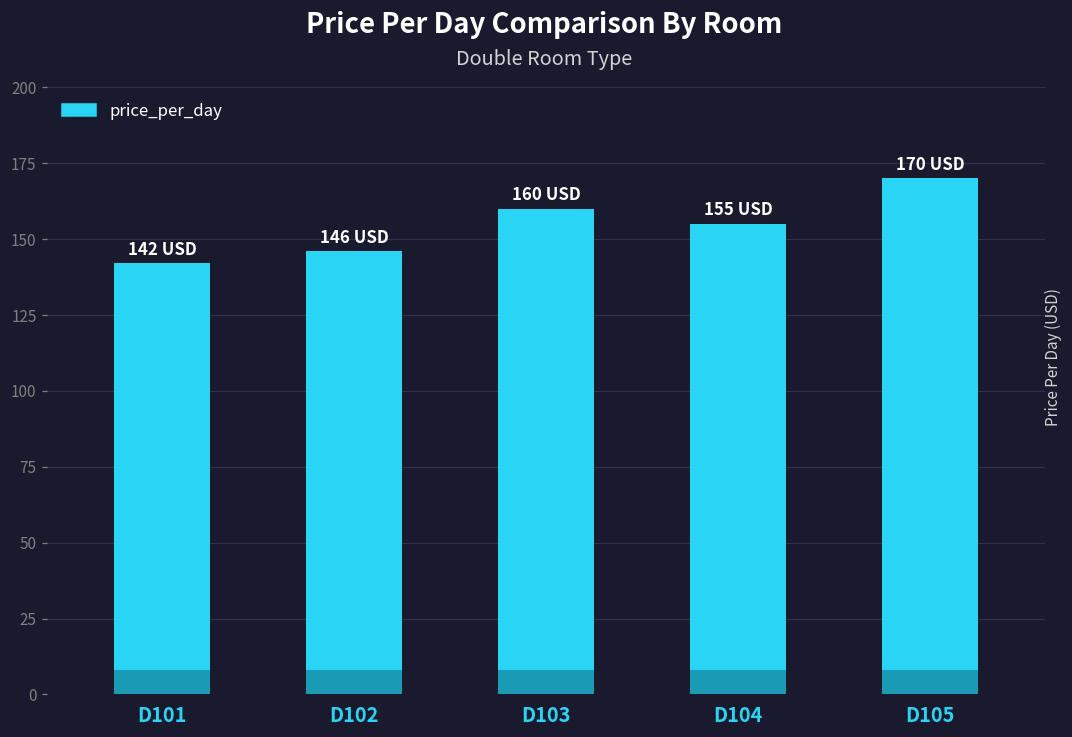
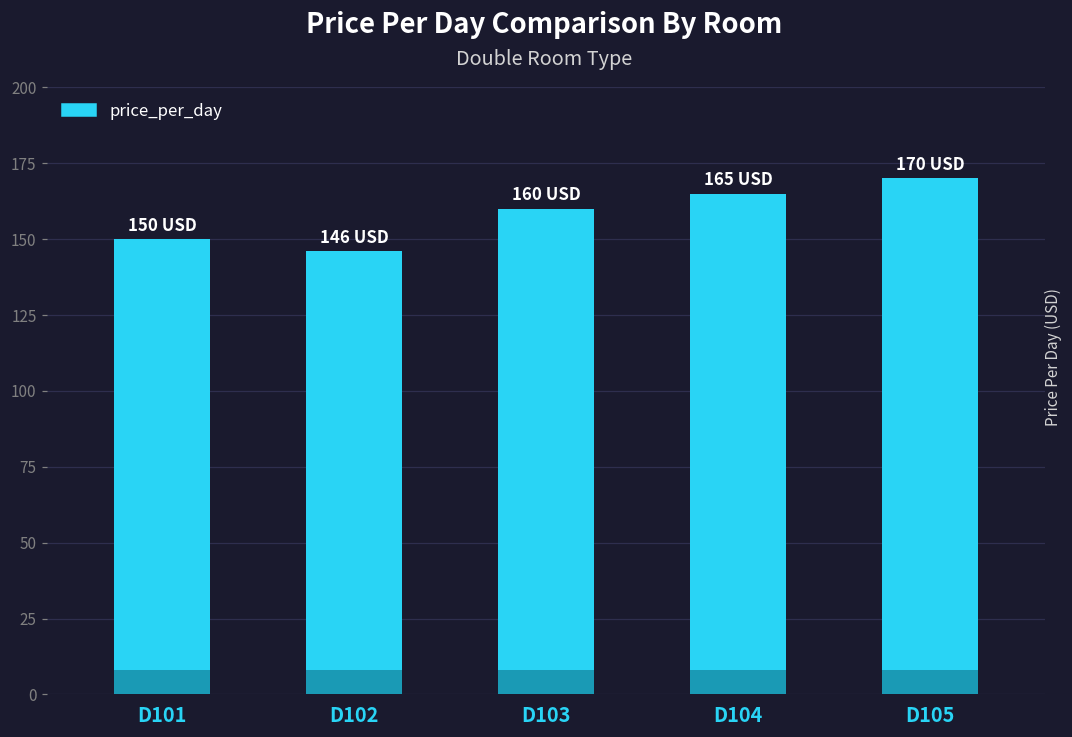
  {
    "price_per_day": {
-     "D101": 142,
+     "D101": 150,
      "D102": 146,
      "D103": 160,
-     "D104": 155,
+     "D104": 165,
      "D105": 170
    }
  }
